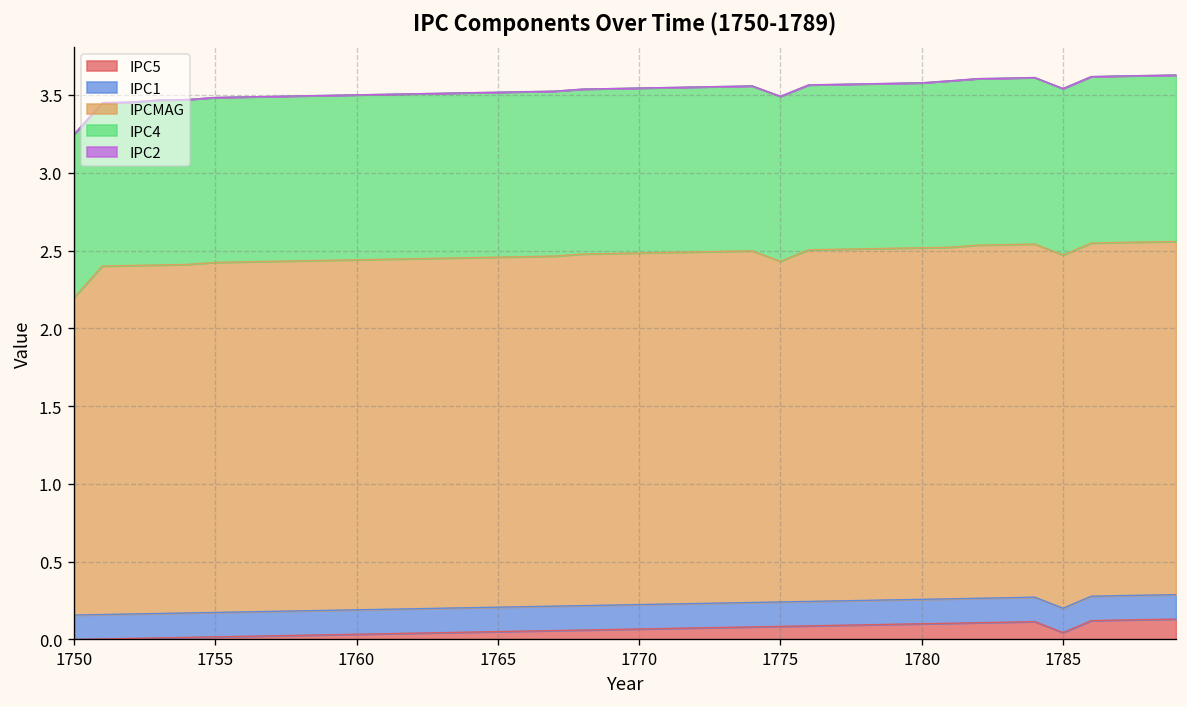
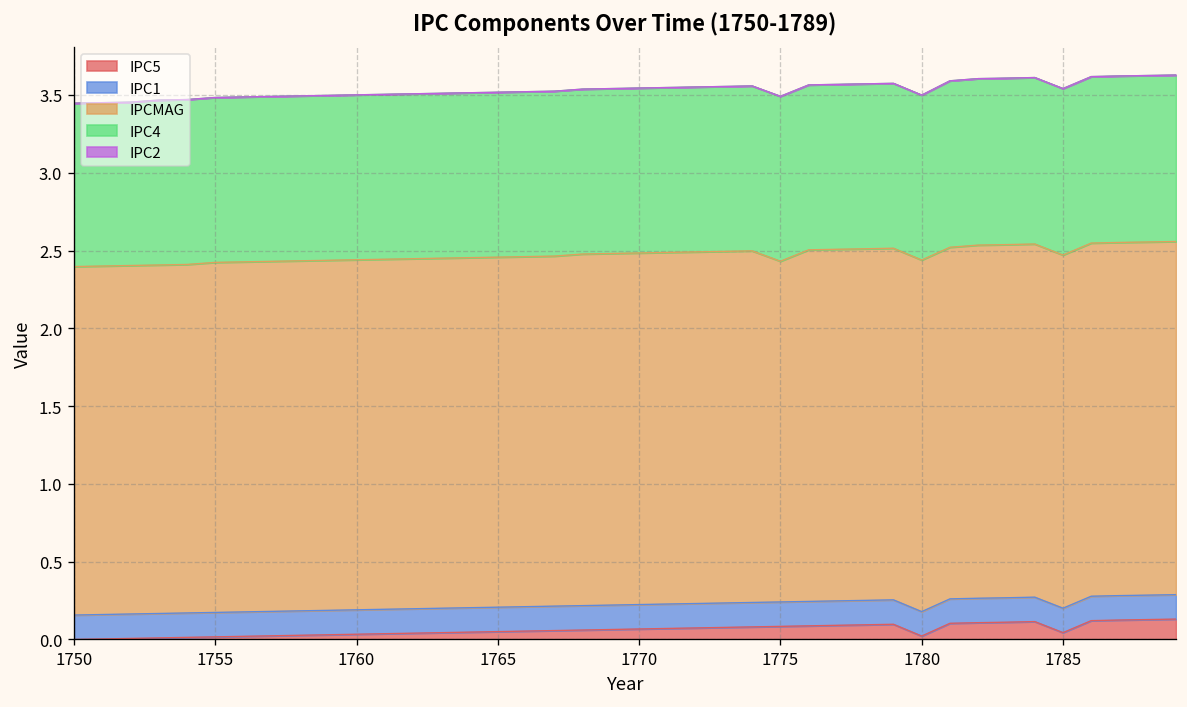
  {
    "IPC5": {
      "1750": 0.00,
      "1755": 0.02,
      "1760": 0.03,
      "1765": 0.05,
      "1770": 0.07,
      "1775": 0.08,
-     "1780": 0.10,
+     "1780": 0.02,
      "1785": 0.04
    },
    "IPC1": {
      "1750": 0.16,
      "1755": 0.16,
      "1760": 0.16,
      "1765": 0.16,
      "1770": 0.16,
      "1775": 0.16,
      "1780": 0.16,
      "1785": 0.16
    },
    "IPCMAG": {
-     "1750": 2.04,
+     "1750": 2.24,
      "1755": 2.25,
      "1760": 2.25,
      "1765": 2.25,
      "1770": 2.26,
      "1775": 2.19,
      "1780": 2.26,
      "1785": 2.27
    }
  }
